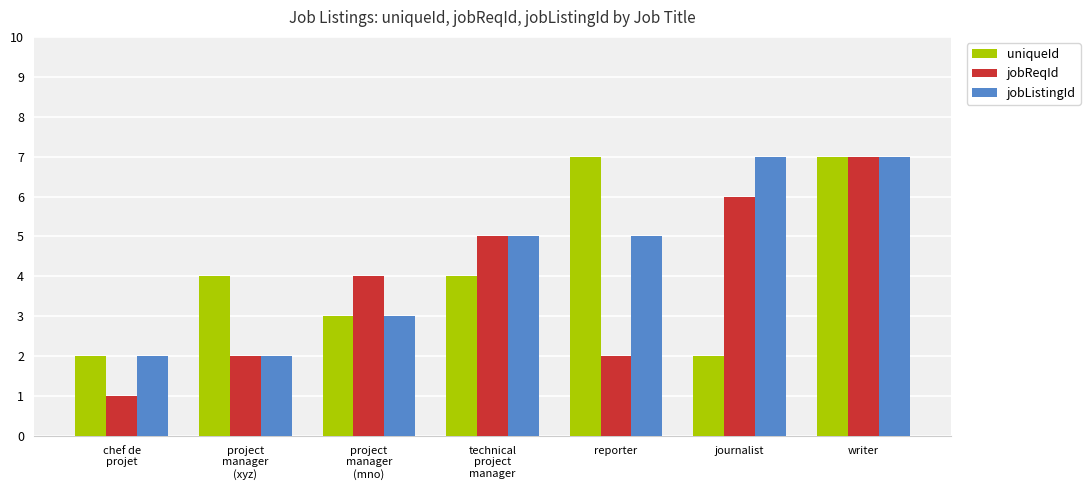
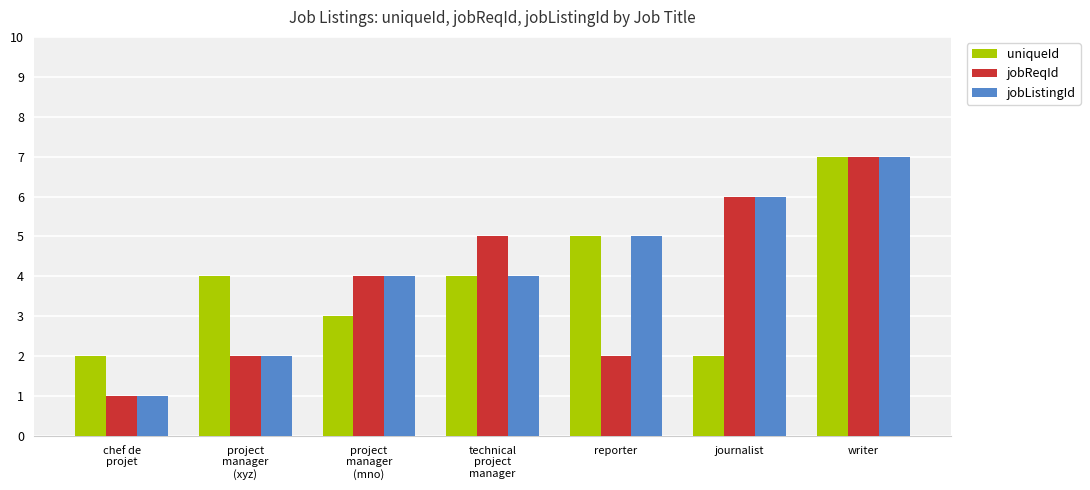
  {
    "uniqueId": {
      "chef de projet": 2,
      "project manager (xyz)": 4,
      "project manager (mno)": 3,
      "technical project manager": 4,
-     "reporter": 7,
+     "reporter": 5,
      "journalist": 2,
      "writer": 7
    },
    "jobReqId": {
      "chef de projet": 1,
      "project manager (xyz)": 2,
      "project manager (mno)": 4,
      "technical project manager": 5,
      "reporter": 2,
      "journalist": 6,
      "writer": 7
    },
    "jobListingId": {
-     "chef de projet": 2,
+     "chef de projet": 1,
      "project manager (xyz)": 2,
-     "project manager (mno)": 3,
-     "technical project manager": 5,
+     "project manager (mno)": 4,
+     "technical project manager": 4,
      "reporter": 5,
-     "journalist": 7,
+     "journalist": 6,
      "writer": 7
    }
  }
